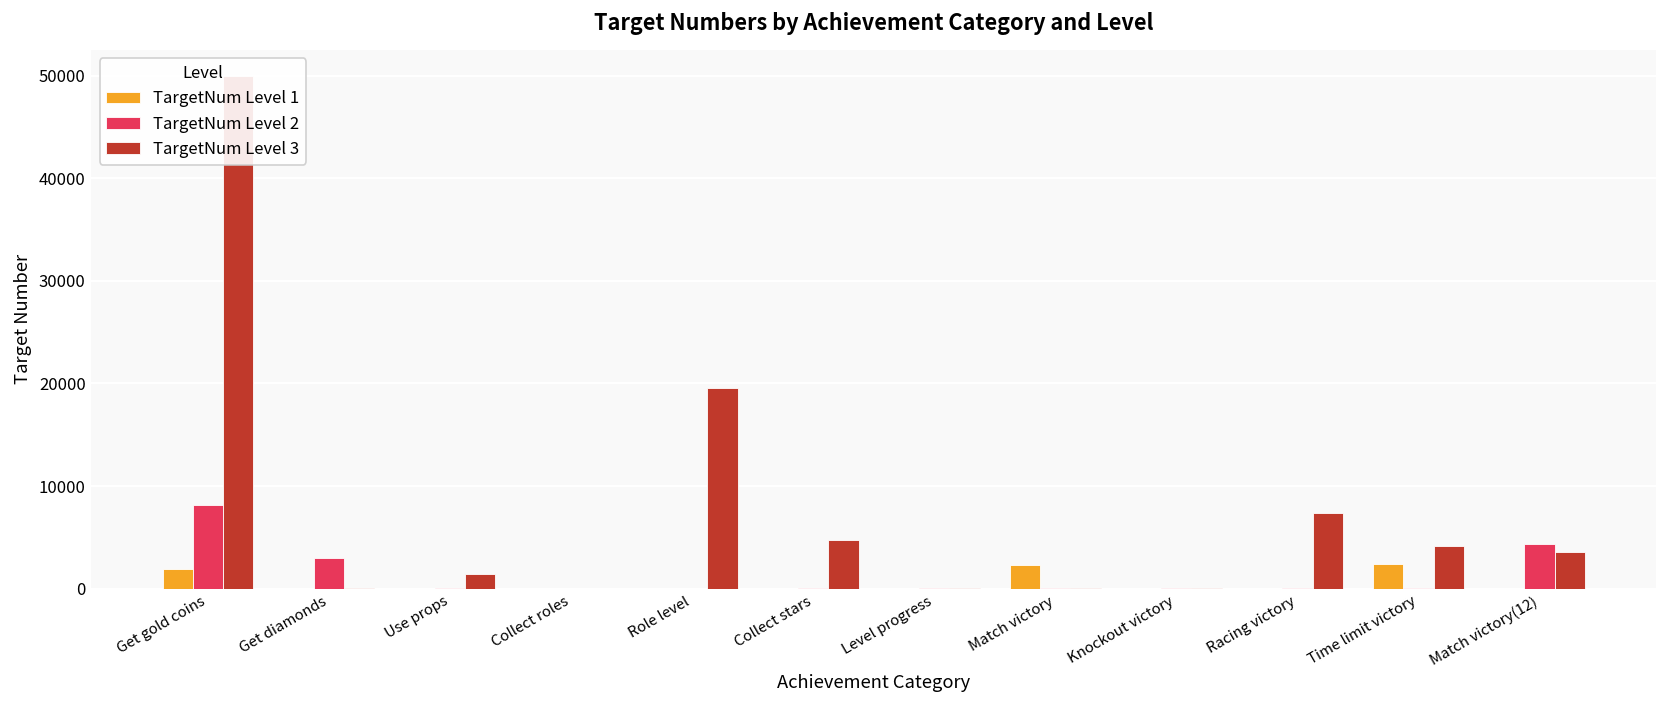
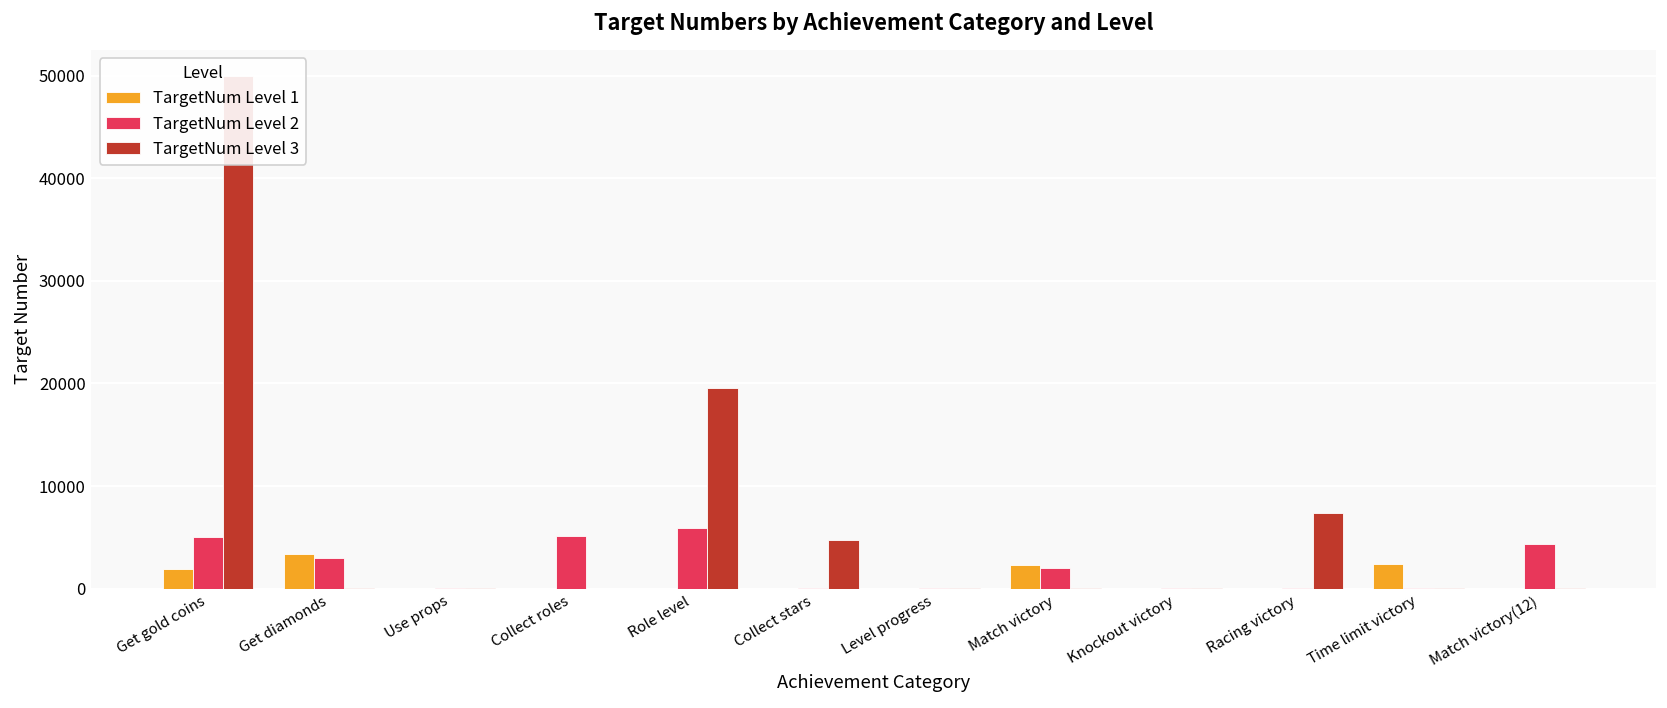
  {
    "TargetNum Level 1": {
      "Get gold coins": 2000,
-     "Get diamonds": 0,
+     "Get diamonds": 3000,
      "Match victory": 2000,
      "Time limit victory": 2000
    },
    "TargetNum Level 2": {
-     "Get gold coins": 8000,
+     "Get gold coins": 5000,
      "Get diamonds": 3000,
-     "Collect roles": 0,
-     "Role level": 0,
-     "Match victory": 0,
+     "Collect roles": 5000,
+     "Role level": 6000,
+     "Match victory": 2000,
      "Match victory(12)": 4000
    },
    "TargetNum Level 3": {
-     "Use props": 1000,
+     "Use props": 0,
      "Role level": 20000,
      "Collect stars": 5000,
      "Racing victory": 7000,
-     "Time limit victory": 4000,
-     "Match victory(12)": 4000
+     "Time limit victory": 0,
+     "Match victory(12)": 0
    }
  }
